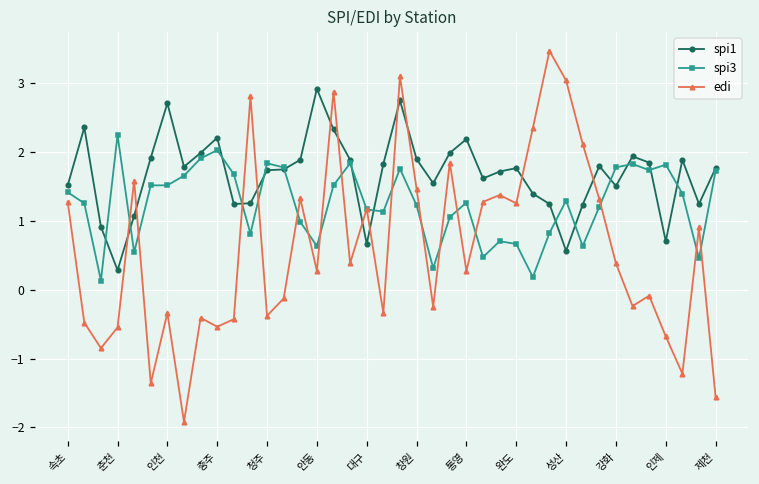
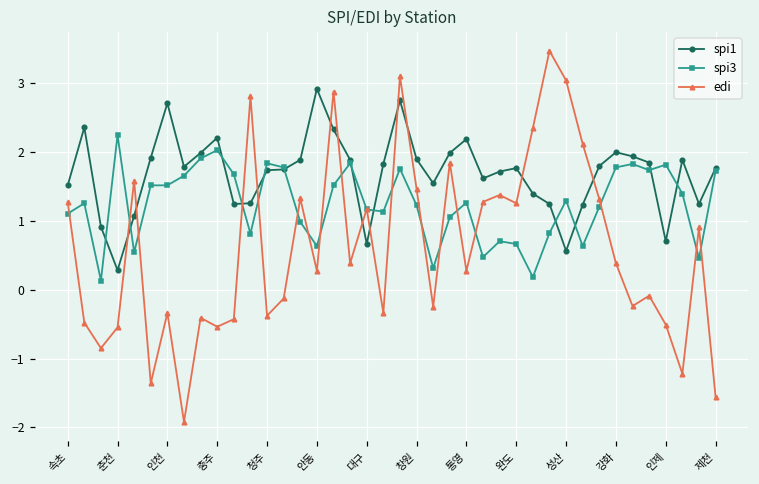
  {
    "spi1": {
      "속초": 1.5,
      "춘천": 0.3,
      "인천": 2.7,
      "충주": 2.2,
      "청주": 1.7,
      "안동": 2.9,
      "대구": 0.7,
      "창원": 1.9,
      "통영": 2.2,
      "완도": 1.8,
      "성산": 0.6,
-     "강화": 1.5,
+     "강화": 2.0,
      "인제": 0.7
    },
    "spi3": {
-     "속초": 1.4,
+     "속초": 1.1,
      "춘천": 2.2,
      "인천": 1.5,
      "충주": 2.0,
      "청주": 1.8,
      "안동": 0.6,
      "창원": 1.2,
      "통영": 1.3,
      "완도": 0.7,
      "성산": 1.3,
      "강화": 1.8,
      "인제": 1.8
    },
    "edi": {
      "속초": 1.3,
      "춘천": -0.6,
      "인천": -0.3,
      "충주": -0.5,
      "청주": -0.4,
      "안동": 0.3,
      "창원": 1.5,
      "통영": 0.3,
      "완도": 1.3,
      "성산": 3.0,
      "강화": 0.4,
-     "인제": -0.7,
+     "인제": -0.5,
      "제천": -1.6
    }
  }
